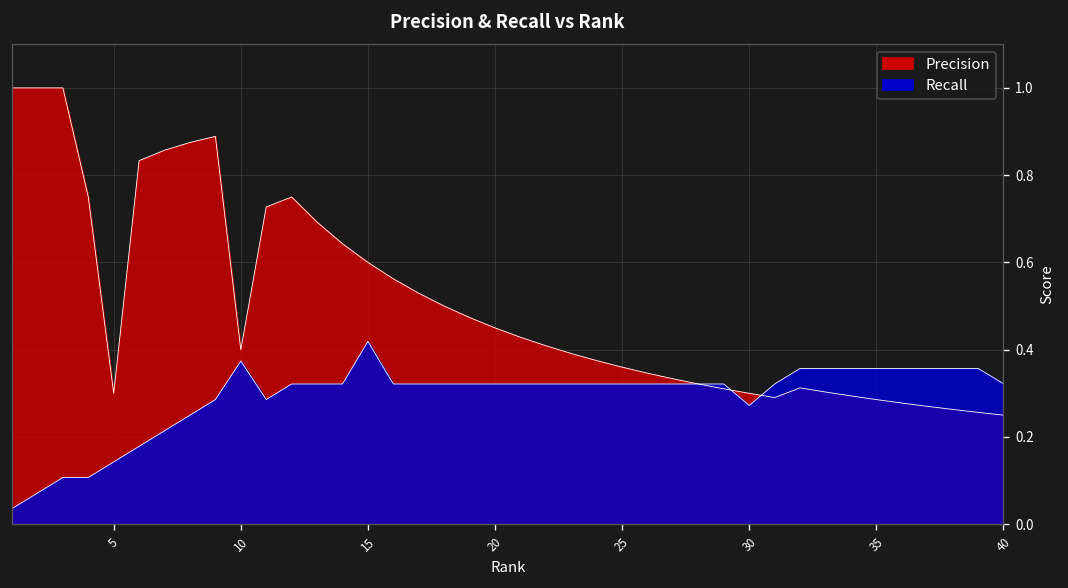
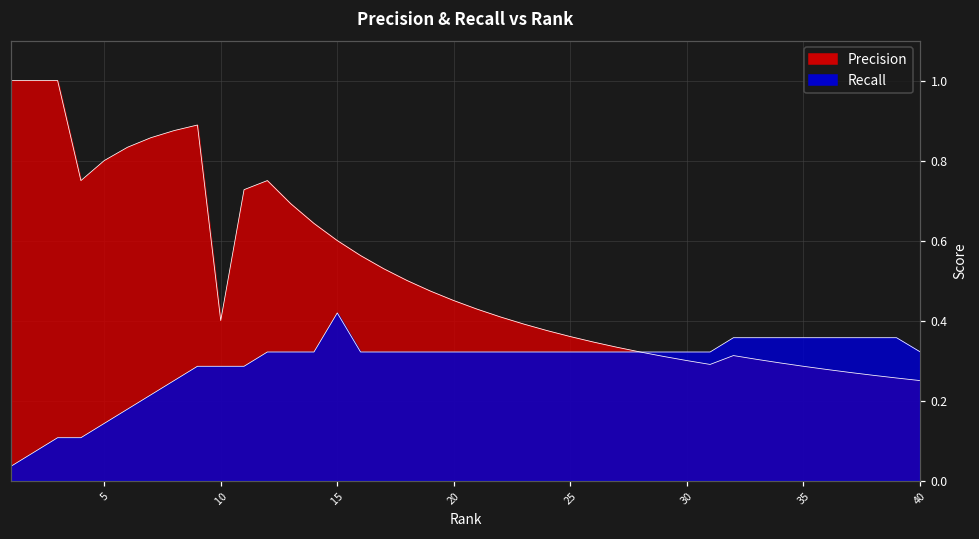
  {
    "Precision": {
-     "5": 0.3,
+     "5": 0.8,
      "10": 0.4,
      "15": 0.6,
      "20": 0.45,
      "25": 0.36,
      "30": 0.3,
      "35": 0.29,
      "40": 0.25
    },
    "Recall": {
      "5": 0.14,
-     "10": 0.37,
+     "10": 0.29,
      "15": 0.42,
      "20": 0.32,
      "25": 0.32,
-     "30": 0.27,
+     "30": 0.32,
      "35": 0.36,
      "40": 0.32
    }
  }
